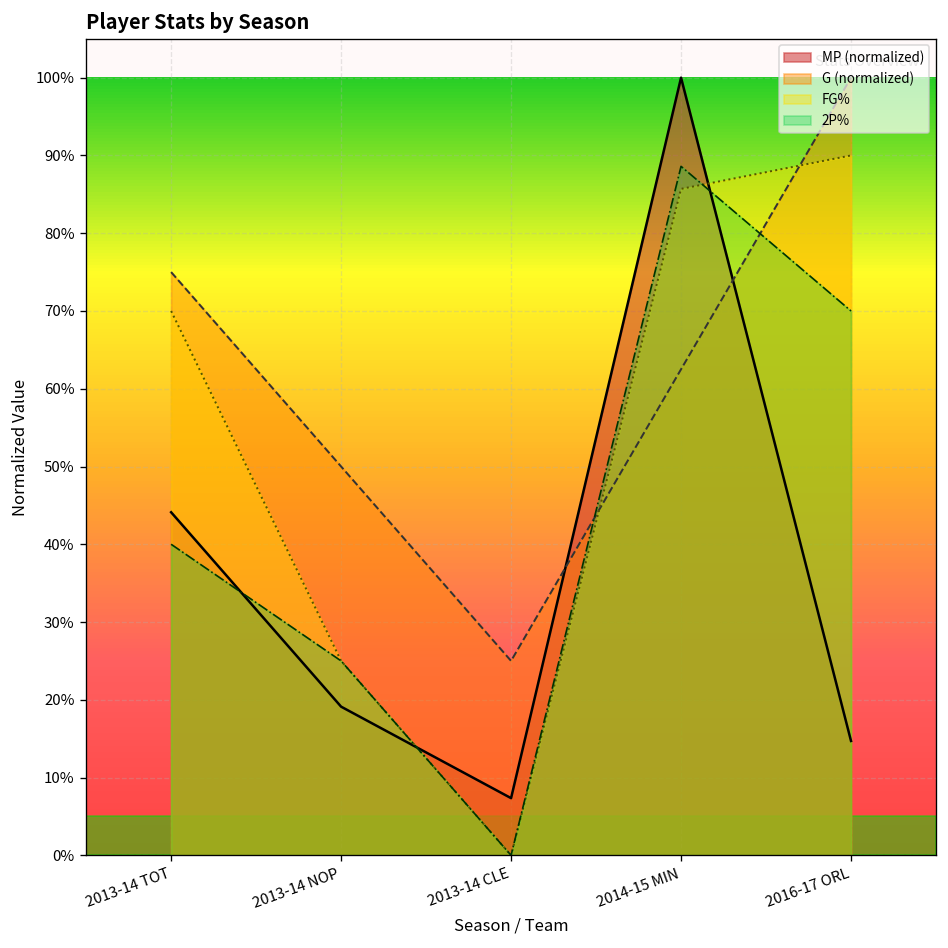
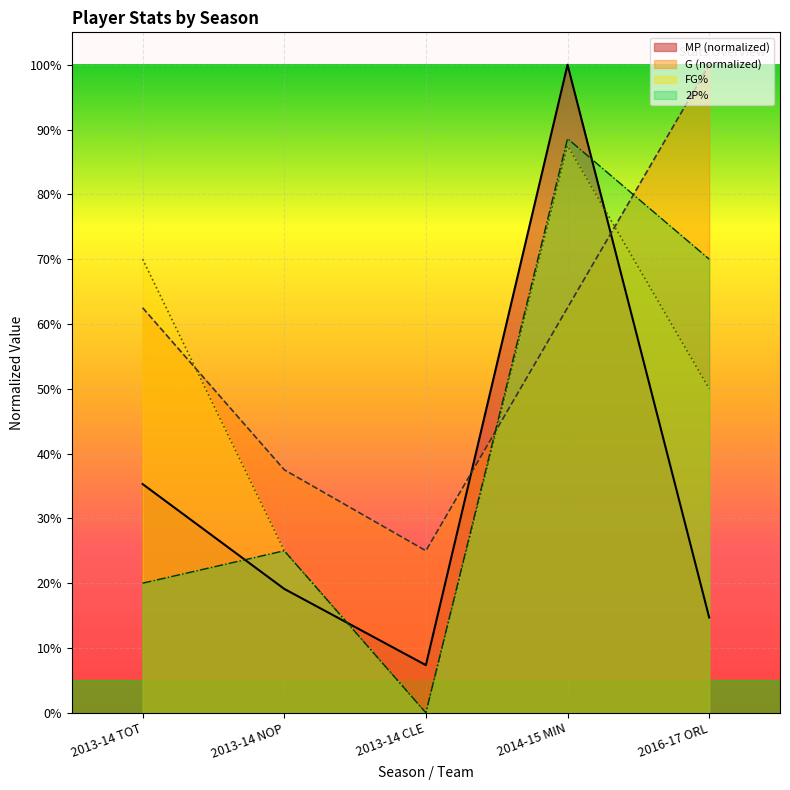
  {
    "MP (normalized)": {
-     "2013-14 TOT": "44%",
+     "2013-14 TOT": "35%",
      "2013-14 NOP": "19%",
      "2013-14 CLE": "7%",
      "2014-15 MIN": "100%",
      "2016-17 ORL": "15%"
    },
    "G (normalized)": {
-     "2013-14 TOT": "75%",
-     "2013-14 NOP": "50%",
+     "2013-14 TOT": "63%",
+     "2013-14 NOP": "38%",
      "2013-14 CLE": "25%",
      "2014-15 MIN": "63%"
    },
    "FG%": {
      "2013-14 TOT": "70%",
-     "2014-15 MIN": "86%",
-     "2016-17 ORL": "90%"
+     "2014-15 MIN": "88%",
+     "2016-17 ORL": "50%"
    },
    "2P%": {
-     "2013-14 TOT": "40%",
+     "2013-14 TOT": "20%",
      "2014-15 MIN": "89%",
      "2016-17 ORL": "70%"
    }
  }
